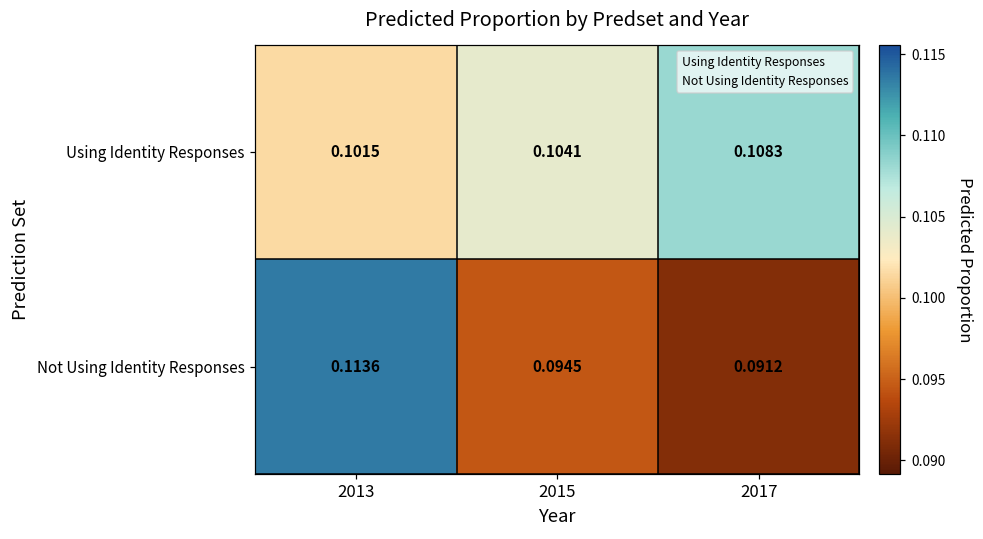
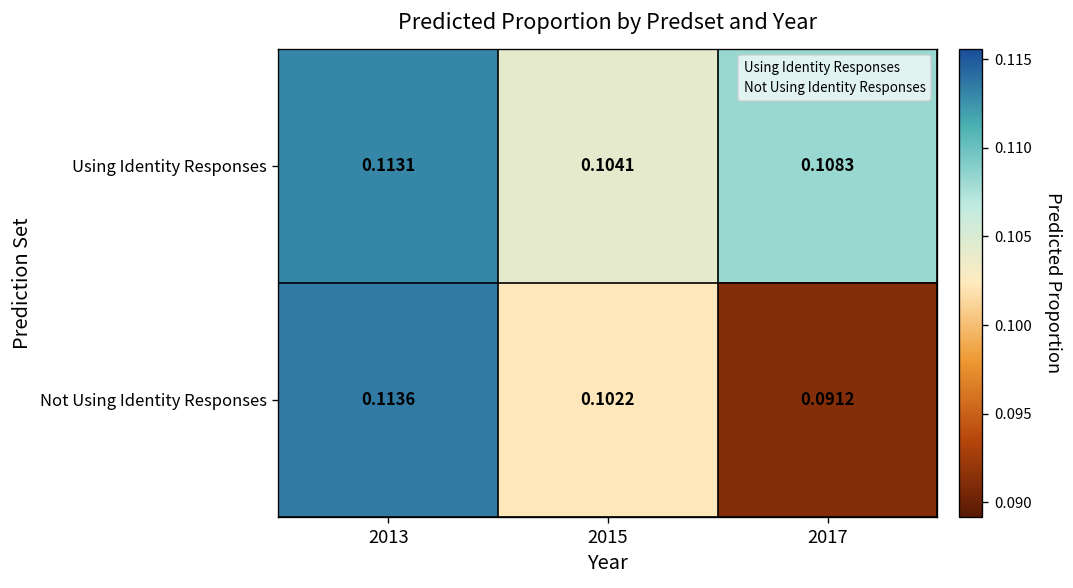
  {
    "Using Identity Responses": {
-     "2013": 0.1015,
+     "2013": 0.1131,
      "2015": 0.1041,
      "2017": 0.1083
    },
    "Not Using Identity Responses": {
      "2013": 0.1136,
-     "2015": 0.0945,
+     "2015": 0.1022,
      "2017": 0.0912
    }
  }
